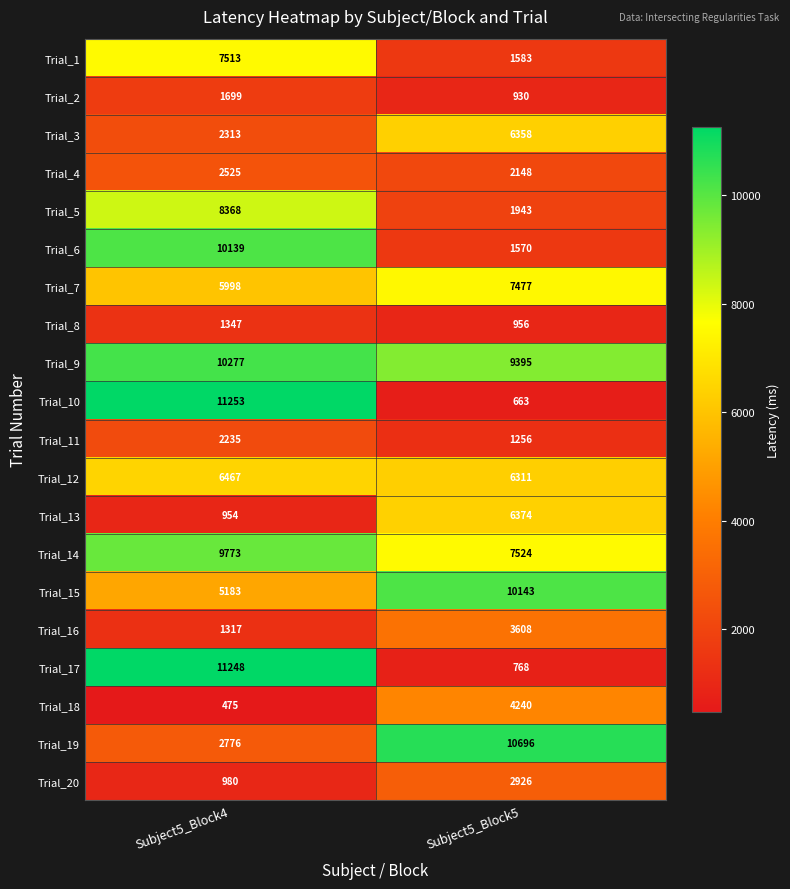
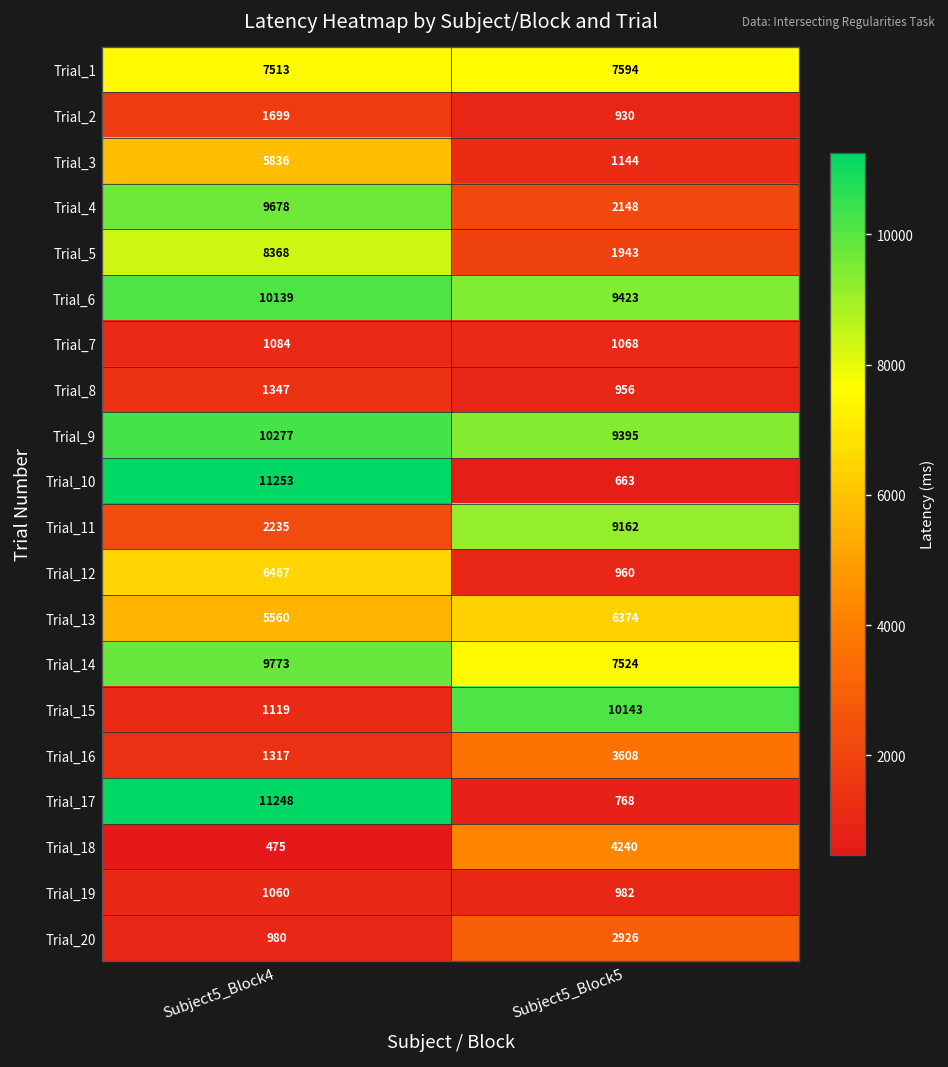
  {
    "Trial_1": {
      "Subject5_Block4": 7513,
-     "Subject5_Block5": 1583
+     "Subject5_Block5": 7594
    },
    "Trial_2": {
      "Subject5_Block4": 1699,
      "Subject5_Block5": 930
    },
    "Trial_3": {
-     "Subject5_Block4": 2313,
-     "Subject5_Block5": 6358
+     "Subject5_Block4": 5836,
+     "Subject5_Block5": 1144
    },
    "Trial_4": {
-     "Subject5_Block4": 2525,
+     "Subject5_Block4": 9678,
      "Subject5_Block5": 2148
    },
    "Trial_5": {
      "Subject5_Block4": 8368,
      "Subject5_Block5": 1943
    },
    "Trial_6": {
      "Subject5_Block4": 10139,
-     "Subject5_Block5": 1570
+     "Subject5_Block5": 9423
    },
    "Trial_7": {
-     "Subject5_Block4": 5998,
-     "Subject5_Block5": 7477
+     "Subject5_Block4": 1084,
+     "Subject5_Block5": 1068
    },
    "Trial_8": {
      "Subject5_Block4": 1347,
      "Subject5_Block5": 956
    },
    "Trial_9": {
      "Subject5_Block4": 10277,
      "Subject5_Block5": 9395
    },
    "Trial_10": {
      "Subject5_Block4": 11253,
      "Subject5_Block5": 663
    },
    "Trial_11": {
      "Subject5_Block4": 2235,
-     "Subject5_Block5": 1256
+     "Subject5_Block5": 9162
    },
    "Trial_12": {
      "Subject5_Block4": 6467,
-     "Subject5_Block5": 6311
+     "Subject5_Block5": 960
    },
    "Trial_13": {
-     "Subject5_Block4": 954,
+     "Subject5_Block4": 5560,
      "Subject5_Block5": 6374
    },
    "Trial_14": {
      "Subject5_Block4": 9773,
      "Subject5_Block5": 7524
    },
    "Trial_15": {
-     "Subject5_Block4": 5183,
+     "Subject5_Block4": 1119,
      "Subject5_Block5": 10143
    },
    "Trial_16": {
      "Subject5_Block4": 1317,
      "Subject5_Block5": 3608
    },
    "Trial_17": {
      "Subject5_Block4": 11248,
      "Subject5_Block5": 768
    },
    "Trial_18": {
      "Subject5_Block4": 475,
      "Subject5_Block5": 4240
    },
    "Trial_19": {
-     "Subject5_Block4": 2776,
-     "Subject5_Block5": 10696
+     "Subject5_Block4": 1060,
+     "Subject5_Block5": 982
    },
    "Trial_20": {
      "Subject5_Block4": 980,
      "Subject5_Block5": 2926
    }
  }
